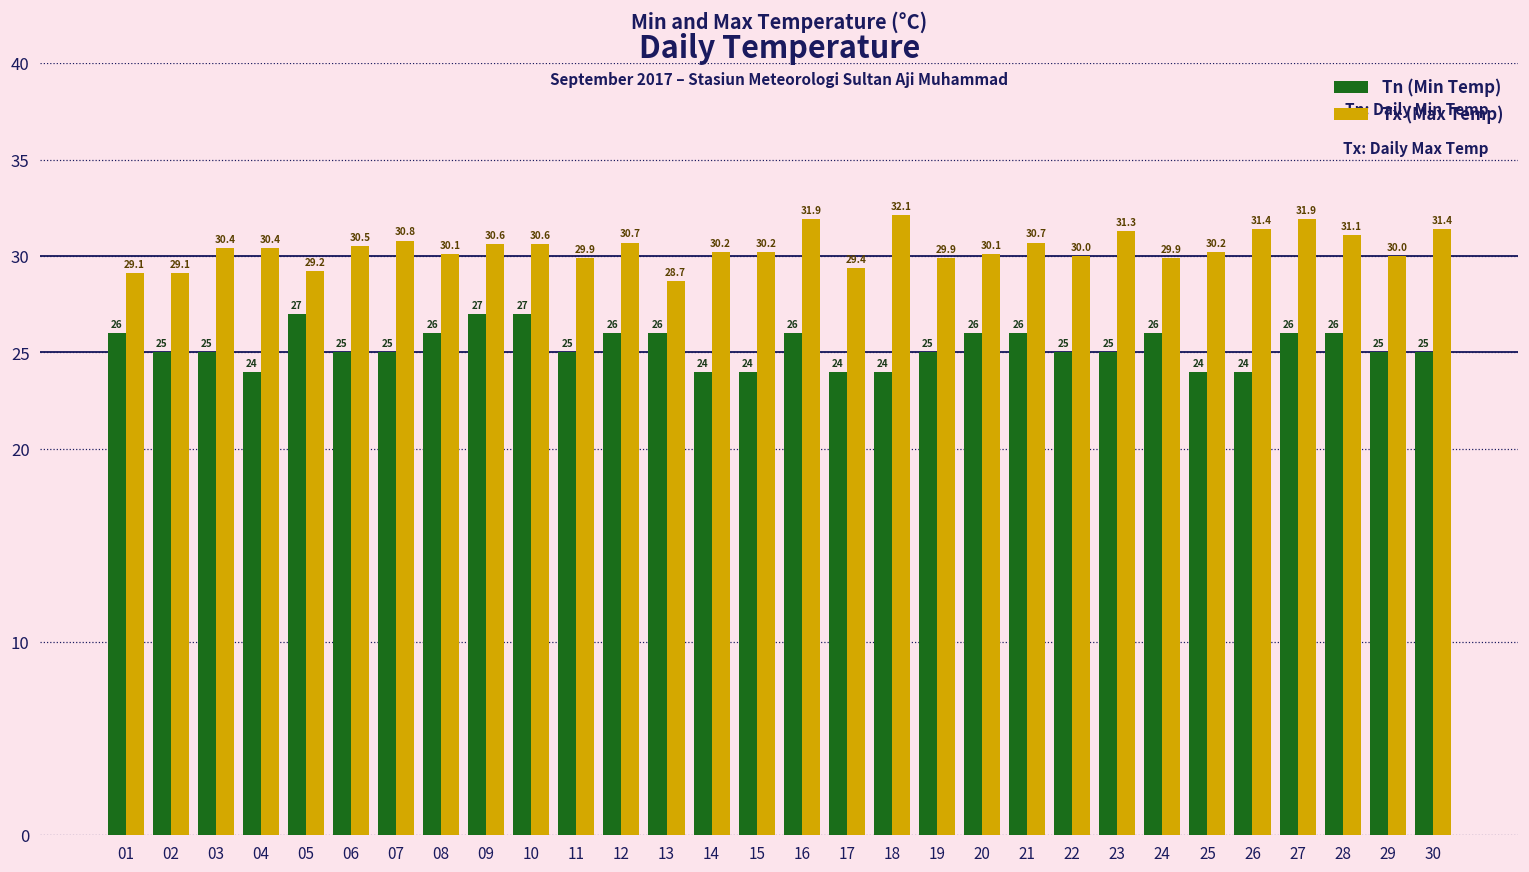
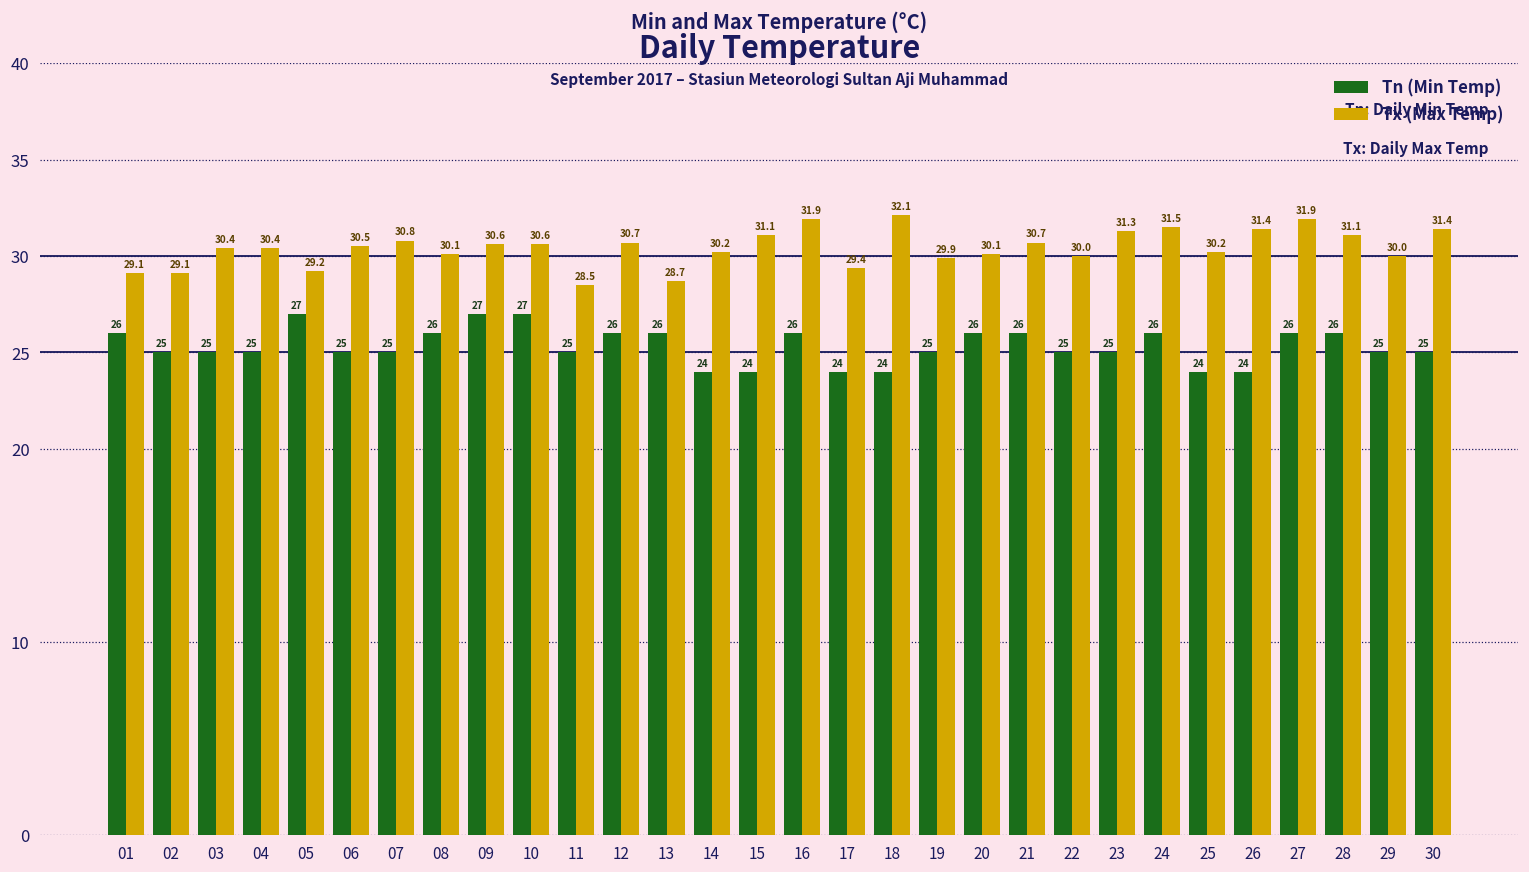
  {
    "Tn (Min Temp)": {
      "01": 26,
      "02": 25,
      "03": 25,
-     "04": 24,
+     "04": 25,
      "05": 27,
      "06": 25,
      "07": 25,
      "08": 26,
      "09": 27,
      "10": 27,
      "11": 25,
      "12": 26,
      "13": 26,
      "14": 24,
      "15": 24,
      "16": 26,
      "17": 24,
      "18": 24,
      "19": 25,
      "20": 26,
      "21": 26,
      "22": 25,
      "23": 25,
      "24": 26,
      "25": 24,
      "26": 24,
      "27": 26,
      "28": 26,
      "29": 25,
      "30": 25
    },
    "Tx (Max Temp)": {
      "01": 29.1,
      "02": 29.1,
      "03": 30.4,
      "04": 30.4,
      "05": 29.2,
      "06": 30.5,
      "07": 30.8,
      "08": 30.1,
      "09": 30.6,
      "10": 30.6,
-     "11": 29.9,
+     "11": 28.5,
      "12": 30.7,
      "13": 28.7,
      "14": 30.2,
-     "15": 30.2,
+     "15": 31.1,
      "16": 31.9,
      "17": 29.4,
      "18": 32.1,
      "19": 29.9,
      "20": 30.1,
      "21": 30.7,
      "22": 30.0,
      "23": 31.3,
-     "24": 29.9,
+     "24": 31.5,
      "25": 30.2,
      "26": 31.4,
      "27": 31.9,
      "28": 31.1,
      "29": 30.0,
      "30": 31.4
    }
  }
